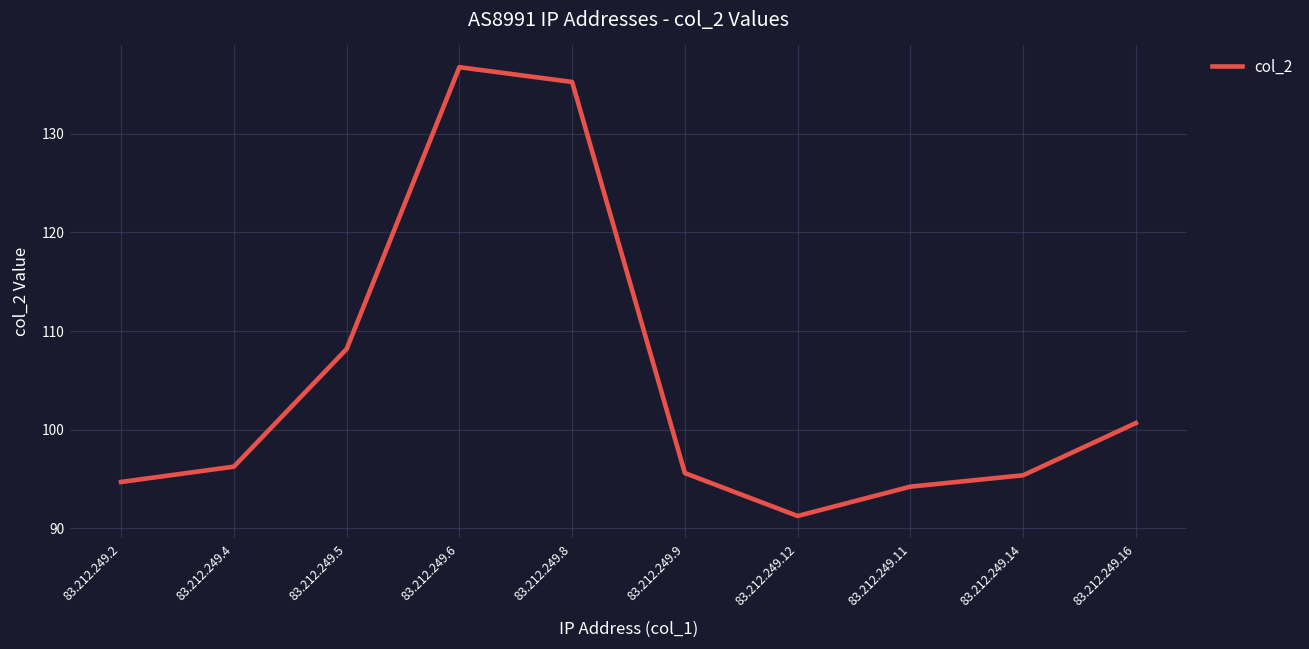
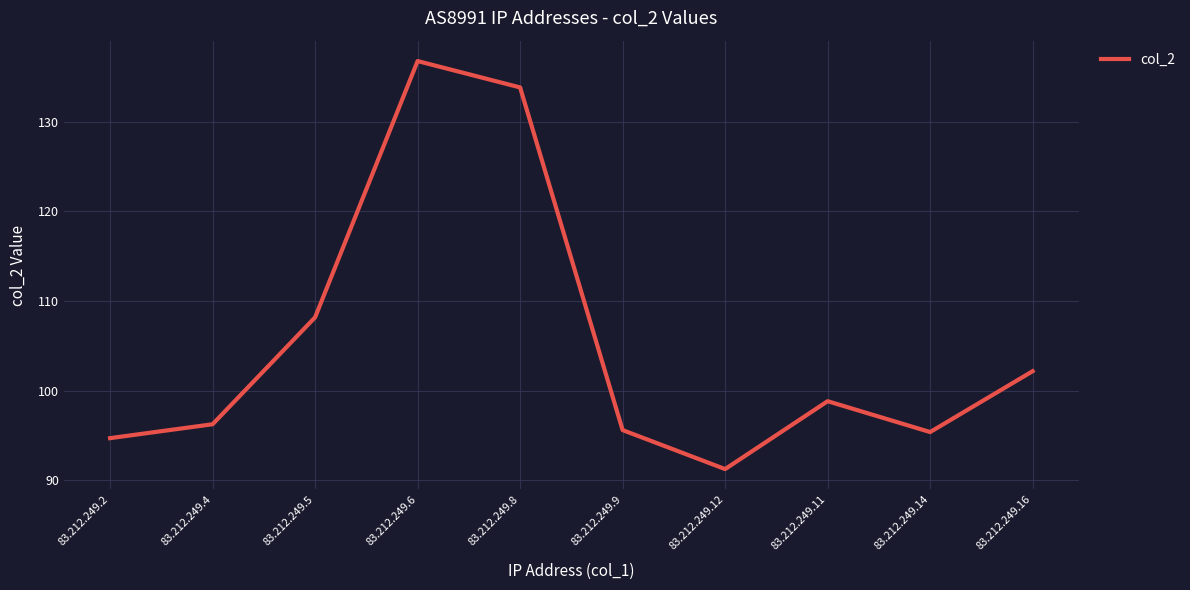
  {
    "83.212.249.2": 95,
    "83.212.249.4": 96,
    "83.212.249.5": 108,
    "83.212.249.6": 137,
-   "83.212.249.8": 135,
+   "83.212.249.8": 134,
    "83.212.249.9": 96,
    "83.212.249.12": 91,
-   "83.212.249.11": 94,
+   "83.212.249.11": 99,
    "83.212.249.14": 95,
-   "83.212.249.16": 101
+   "83.212.249.16": 102
  }
